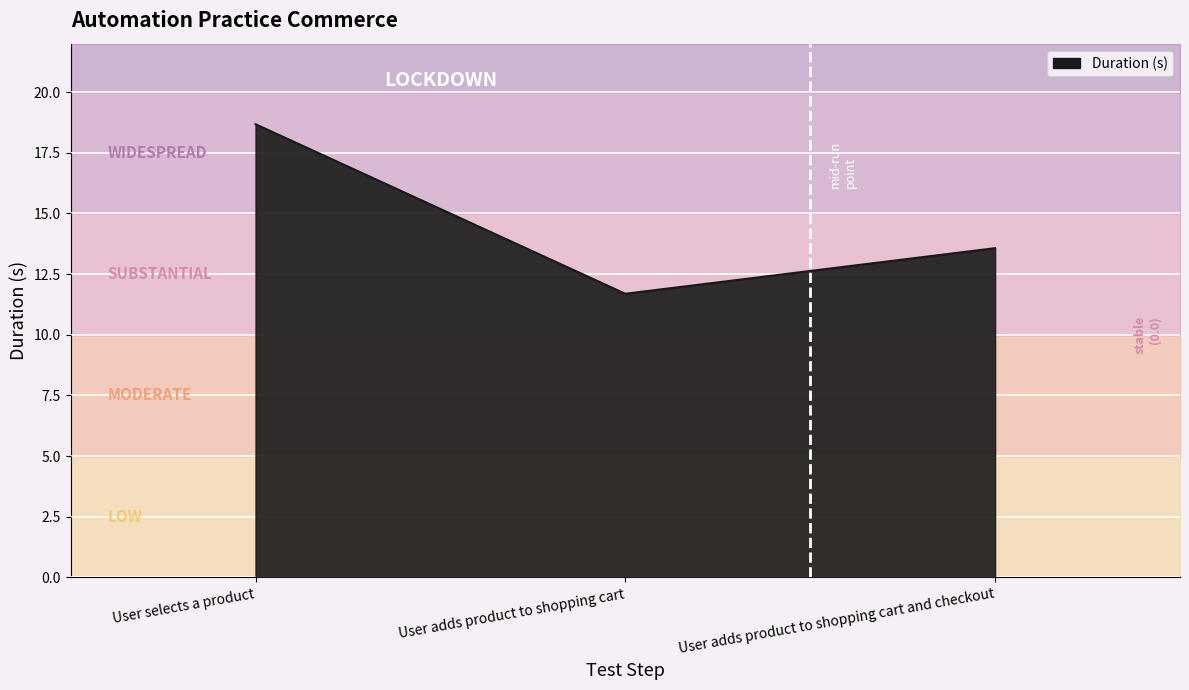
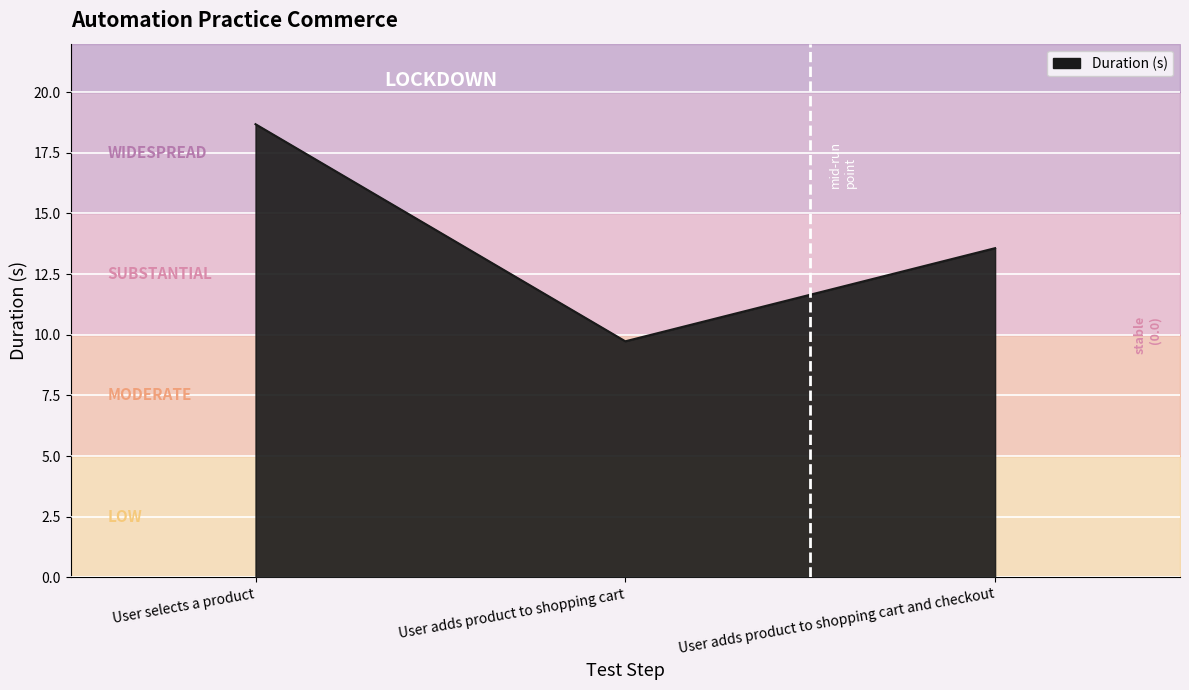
  {
    "Duration (s)": {
      "User selects a product": 18.7,
-     "User adds product to shopping cart": 11.7,
+     "User adds product to shopping cart": 9.7,
      "User adds product to shopping cart and checkout": 13.6
    }
  }
